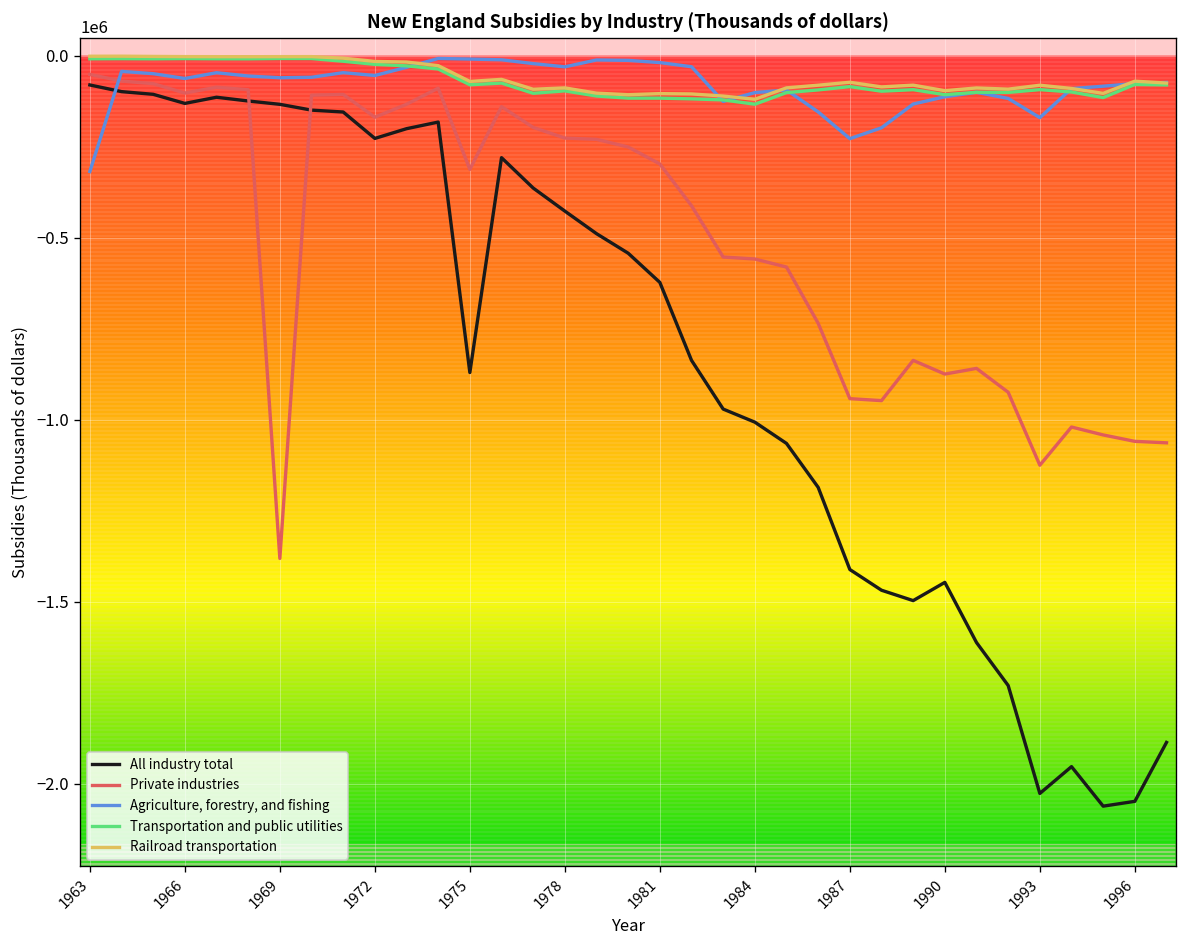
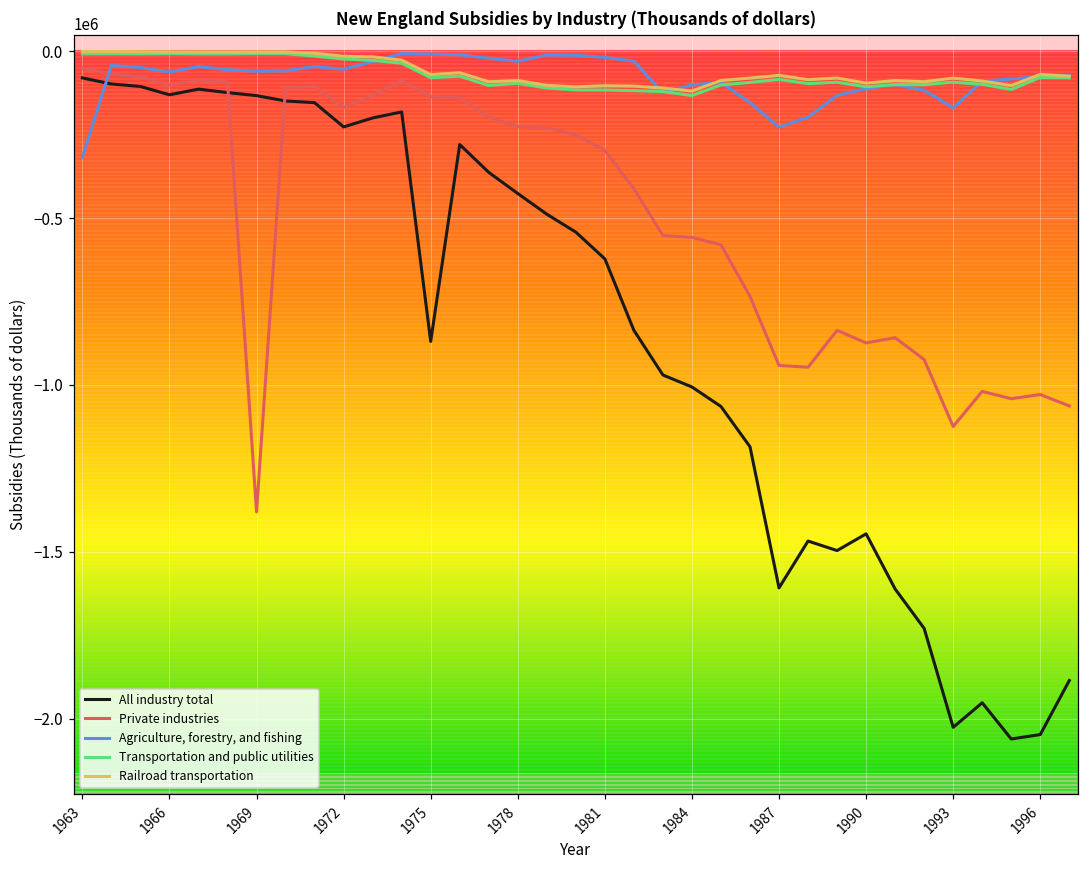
  {
    "All industry total": {
      "1963": -80000,
      "1966": -130000,
      "1969": -130000,
      "1972": -230000,
      "1975": -870000,
      "1978": -430000,
      "1981": -620000,
      "1984": -1010000,
-     "1987": -1410000,
+     "1987": -1610000,
      "1990": -1450000,
      "1993": -2030000,
      "1996": -2050000
    },
    "Private industries": {
      "1963": -50000,
      "1966": -100000,
      "1969": -1380000,
      "1972": -170000,
-     "1975": -310000,
+     "1975": -140000,
      "1978": -230000,
      "1981": -300000,
      "1984": -560000,
      "1987": -940000,
      "1990": -870000,
      "1993": -1120000,
-     "1996": -1060000
+     "1996": -1030000
    },
    "Agriculture, forestry, and fishing": {
      "1963": -320000,
      "1966": -60000,
      "1969": -60000,
      "1972": -50000,
      "1975": -10000,
      "1978": -30000,
      "1981": -20000,
      "1984": -100000,
      "1987": -230000,
      "1993": -170000
    },
    "Transportation and public utilities": {
      "1975": -80000,
      "1981": -120000,
      "1984": -130000,
      "1987": -80000,
      "1993": -90000
    },
    "Railroad transportation": {
      "1975": -70000,
      "1981": -100000,
      "1984": -120000,
      "1987": -70000,
      "1990": -100000,
      "1993": -80000
    }
  }
